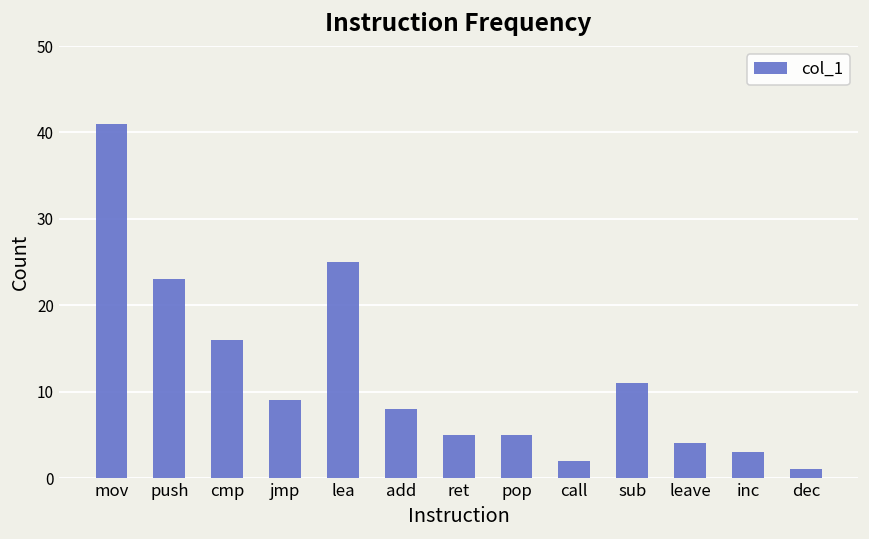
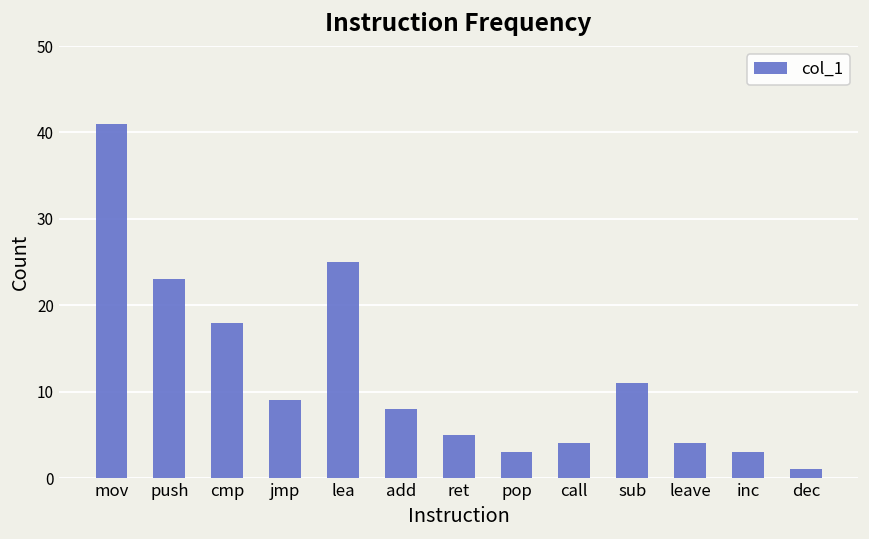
  {
    "mov": 41,
    "push": 23,
-   "cmp": 16,
+   "cmp": 18,
    "jmp": 9,
    "lea": 25,
    "add": 8,
    "ret": 5,
-   "pop": 5,
-   "call": 2,
+   "pop": 3,
+   "call": 4,
    "sub": 11,
    "leave": 4,
    "inc": 3,
    "dec": 1
  }
